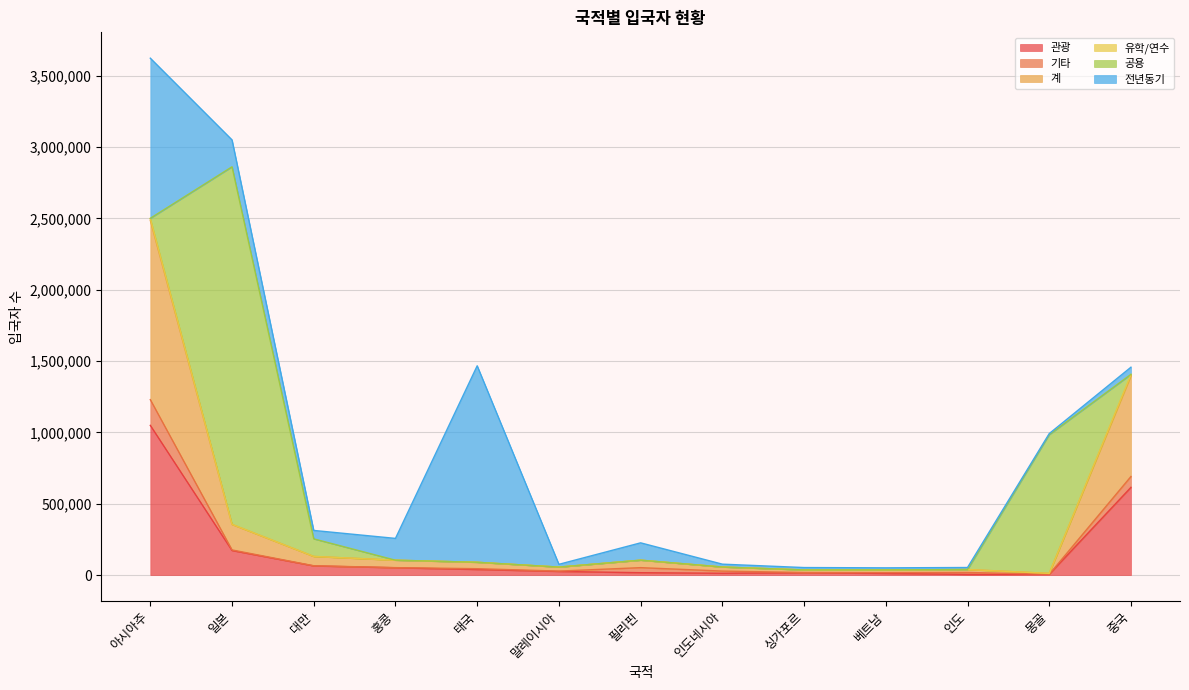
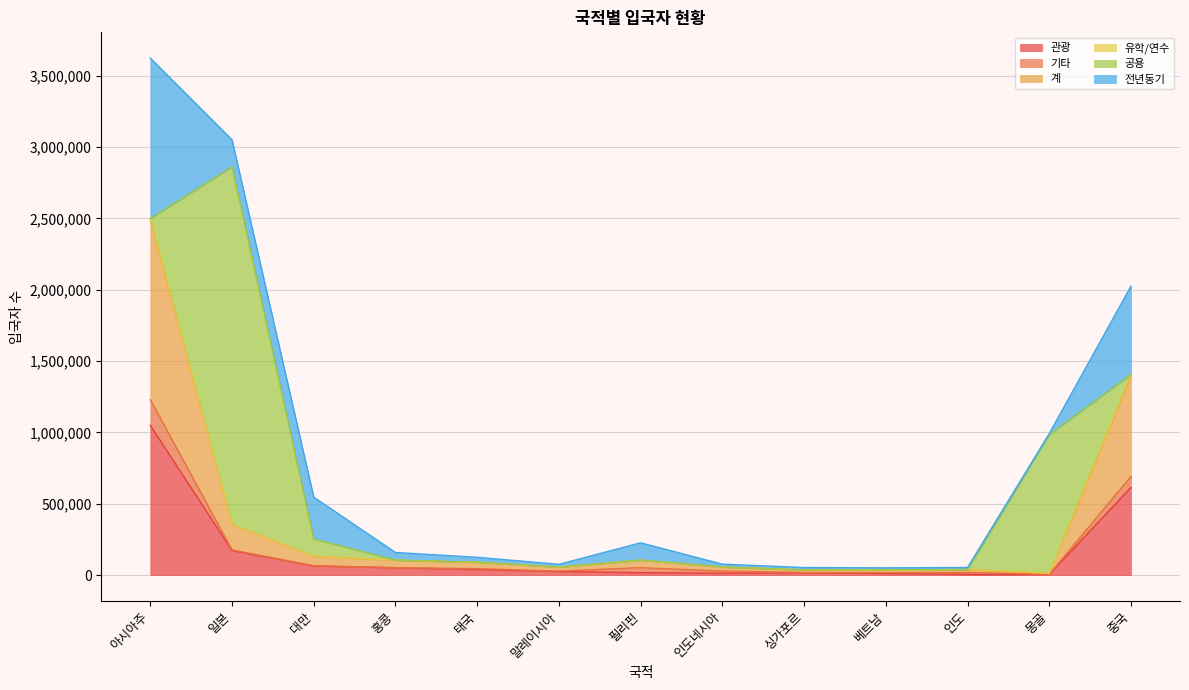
  {
    "공용": {
      "일본": "2,510,000",
      "대만": "120,000"
    },
    "전년동기": {
      "아시아주": "1,120,000",
      "일본": "190,000",
-     "대만": "60,000",
-     "홍콩": "150,000",
-     "태국": "1,380,000",
+     "대만": "290,000",
+     "홍콩": "50,000",
+     "태국": "40,000",
      "말레이시아": "20,000",
      "필리핀": "120,000",
      "인도네시아": "20,000",
-     "중국": "50,000"
+     "중국": "620,000"
    }
  }
